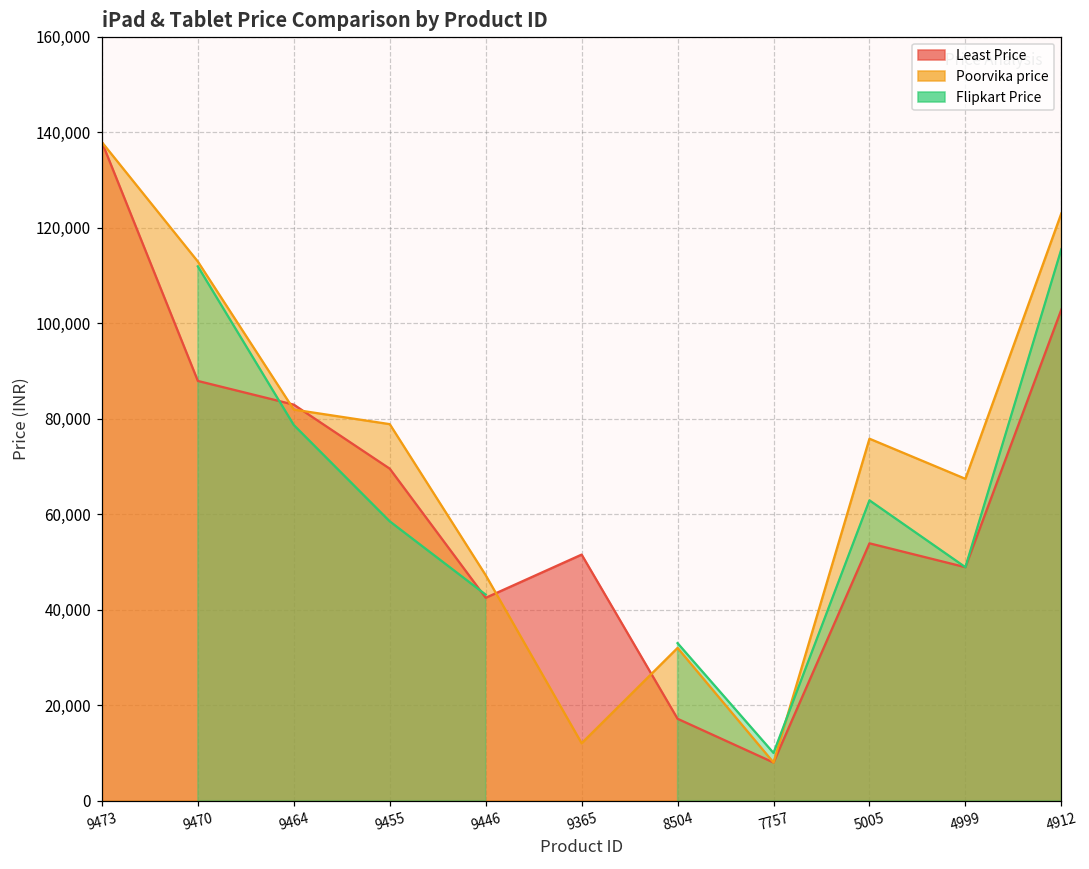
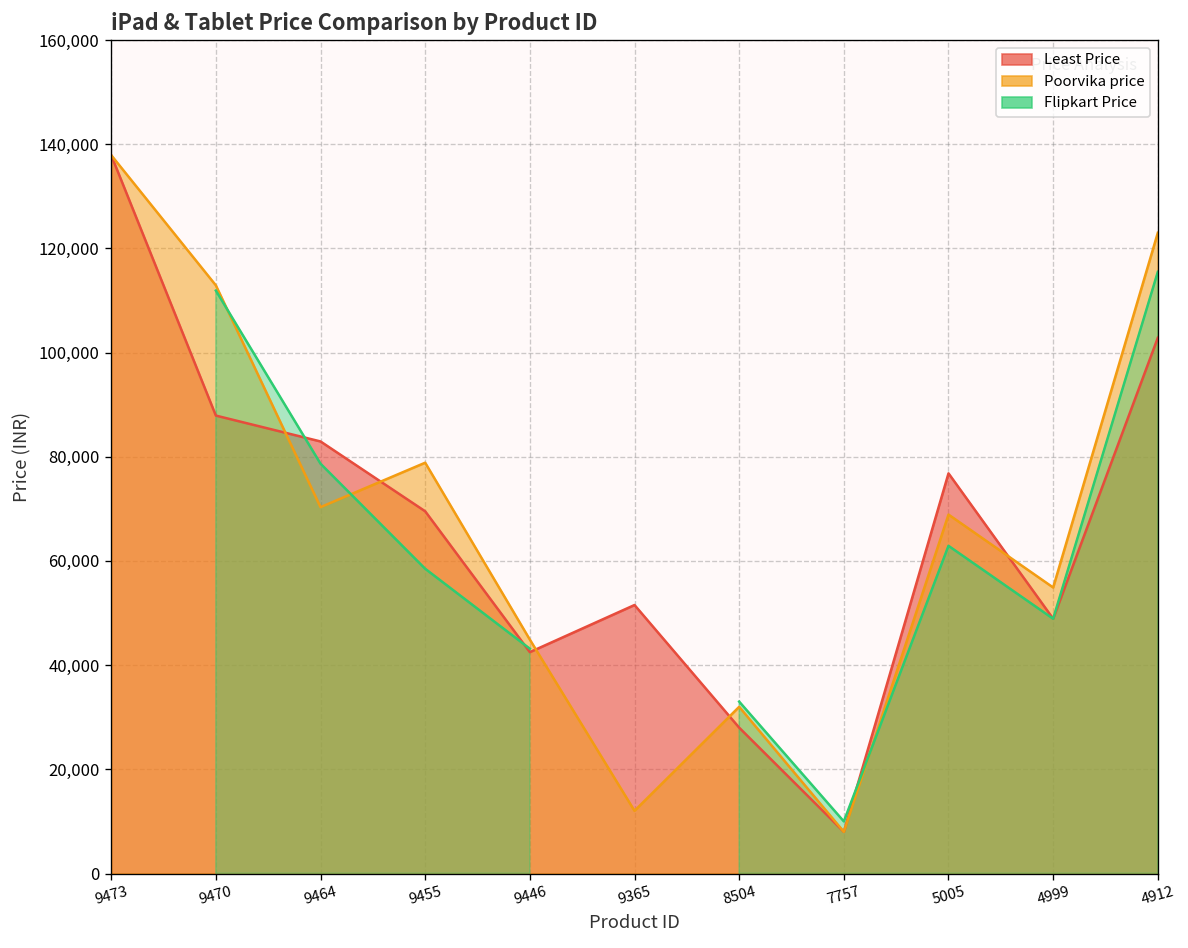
  {
    "Least Price": {
      "9470": "88,000",
      "9464": "83,000",
      "9455": "70,000",
      "9446": "42,000",
      "9365": "52,000",
-     "8504": "17,000",
-     "5005": "54,000",
+     "8504": "28,000",
+     "5005": "77,000",
      "4912": "103,000"
    },
    "Poorvika price": {
      "9470": "113,000",
-     "9464": "82,000",
+     "9464": "70,000",
      "9455": "79,000",
-     "9446": "47,000",
+     "9446": "45,000",
      "9365": "12,000",
      "8504": "32,000",
-     "5005": "76,000",
-     "4999": "67,000",
+     "5005": "69,000",
+     "4999": "55,000",
      "4912": "123,000"
    }
  }
